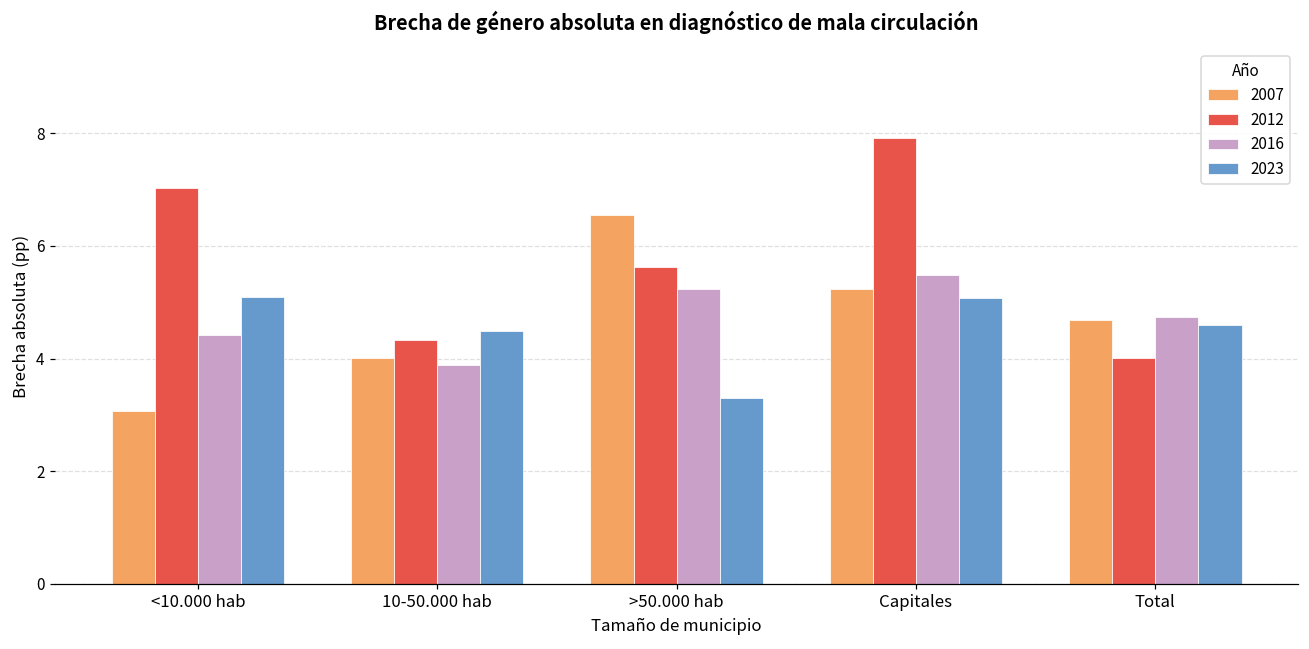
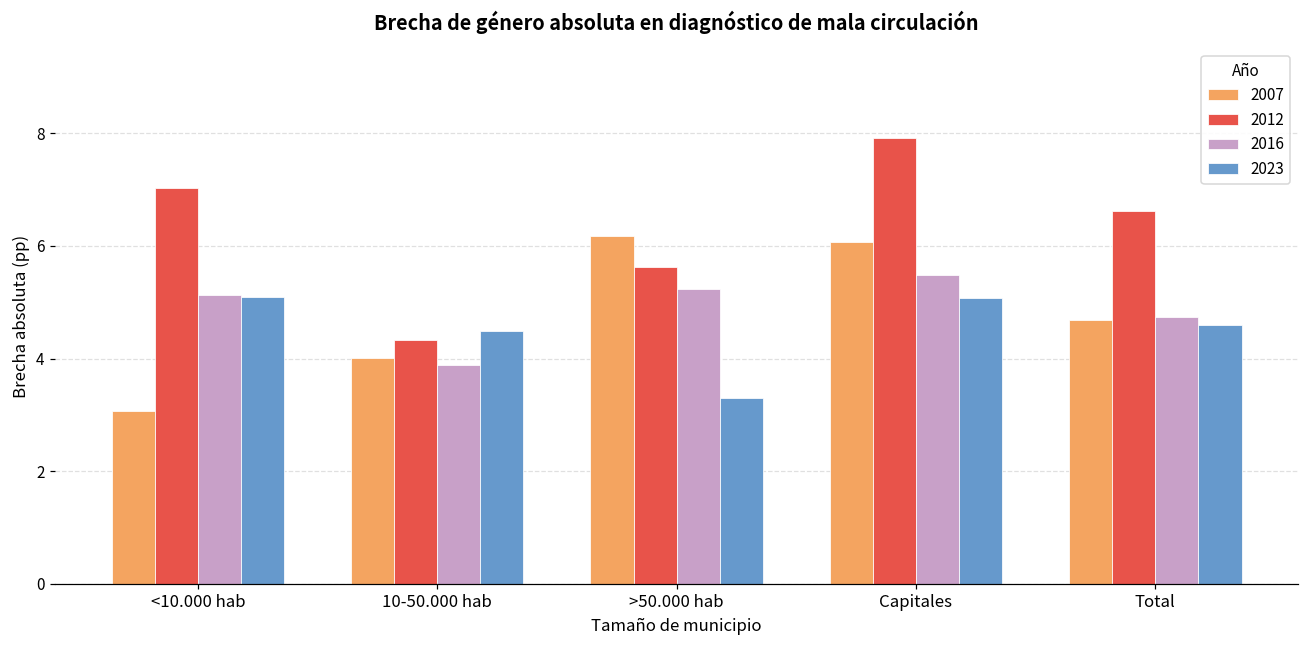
  {
    "2007": {
      "<10.000 hab": 3.1,
      "10-50.000 hab": 4.0,
-     ">50.000 hab": 6.5,
-     "Capitales": 5.2,
+     ">50.000 hab": 6.2,
+     "Capitales": 6.1,
      "Total": 4.7
    },
    "2012": {
      "<10.000 hab": 7.0,
      "10-50.000 hab": 4.3,
      ">50.000 hab": 5.6,
      "Capitales": 7.9,
-     "Total": 4.0
+     "Total": 6.6
    },
    "2016": {
-     "<10.000 hab": 4.4,
+     "<10.000 hab": 5.1,
      "10-50.000 hab": 3.9,
      ">50.000 hab": 5.2,
      "Capitales": 5.5,
      "Total": 4.7
    },
    "2023": {
      "<10.000 hab": 5.1,
      "10-50.000 hab": 4.5,
      ">50.000 hab": 3.3,
      "Capitales": 5.1,
      "Total": 4.6
    }
  }
